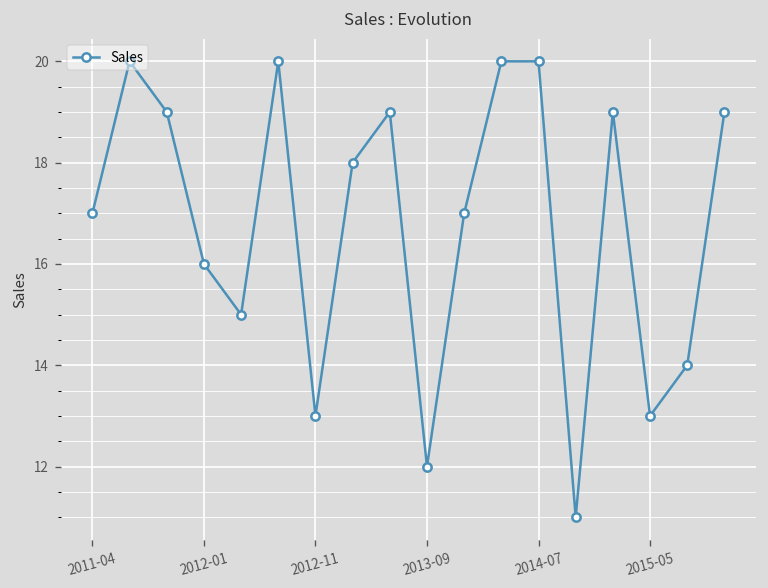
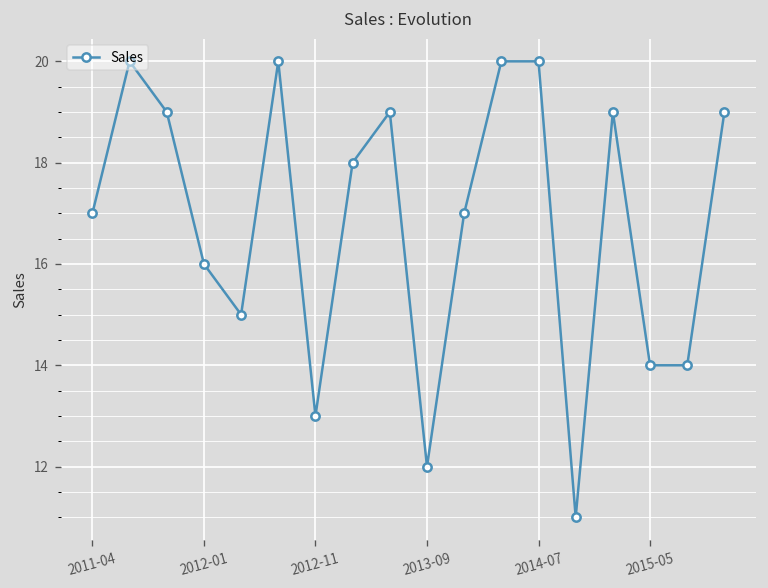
  {
    "2011-04": 17,
    "2012-01": 16,
    "2012-11": 13,
    "2013-09": 12,
    "2014-07": 20,
-   "2015-05": 13
+   "2015-05": 14
  }
